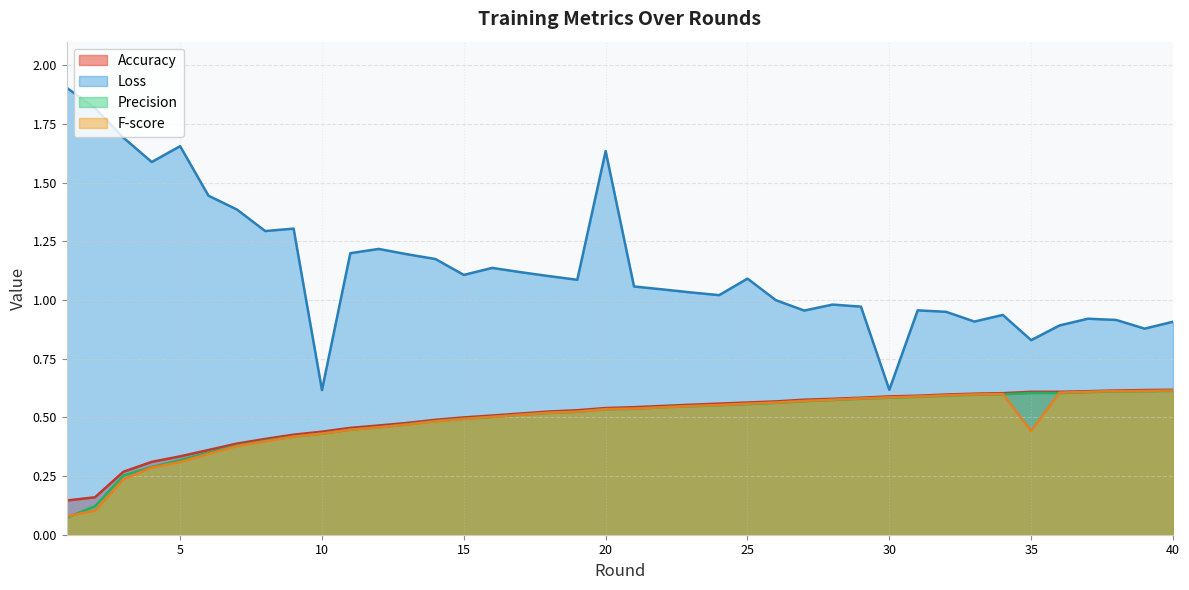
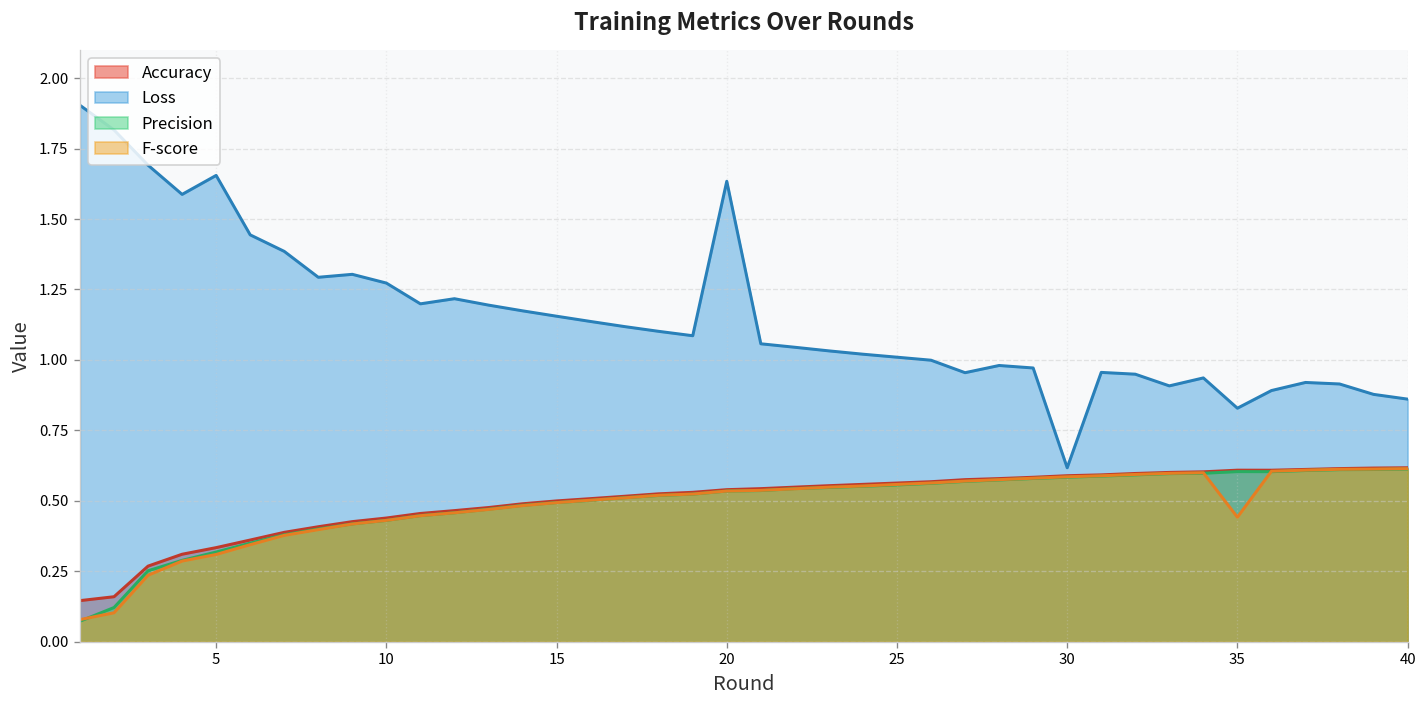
  {
    "Accuracy": {
      "5": 0.33
    },
    "Loss": {
      "5": 1.65,
-     "10": 0.62,
-     "15": 1.11,
+     "10": 1.27,
+     "15": 1.16,
      "20": 1.63,
-     "25": 1.09,
+     "25": 1.01,
      "30": 0.62,
      "35": 0.83,
-     "40": 0.91
+     "40": 0.86
    },
    "F-score": {
      "35": 0.44
    }
  }
